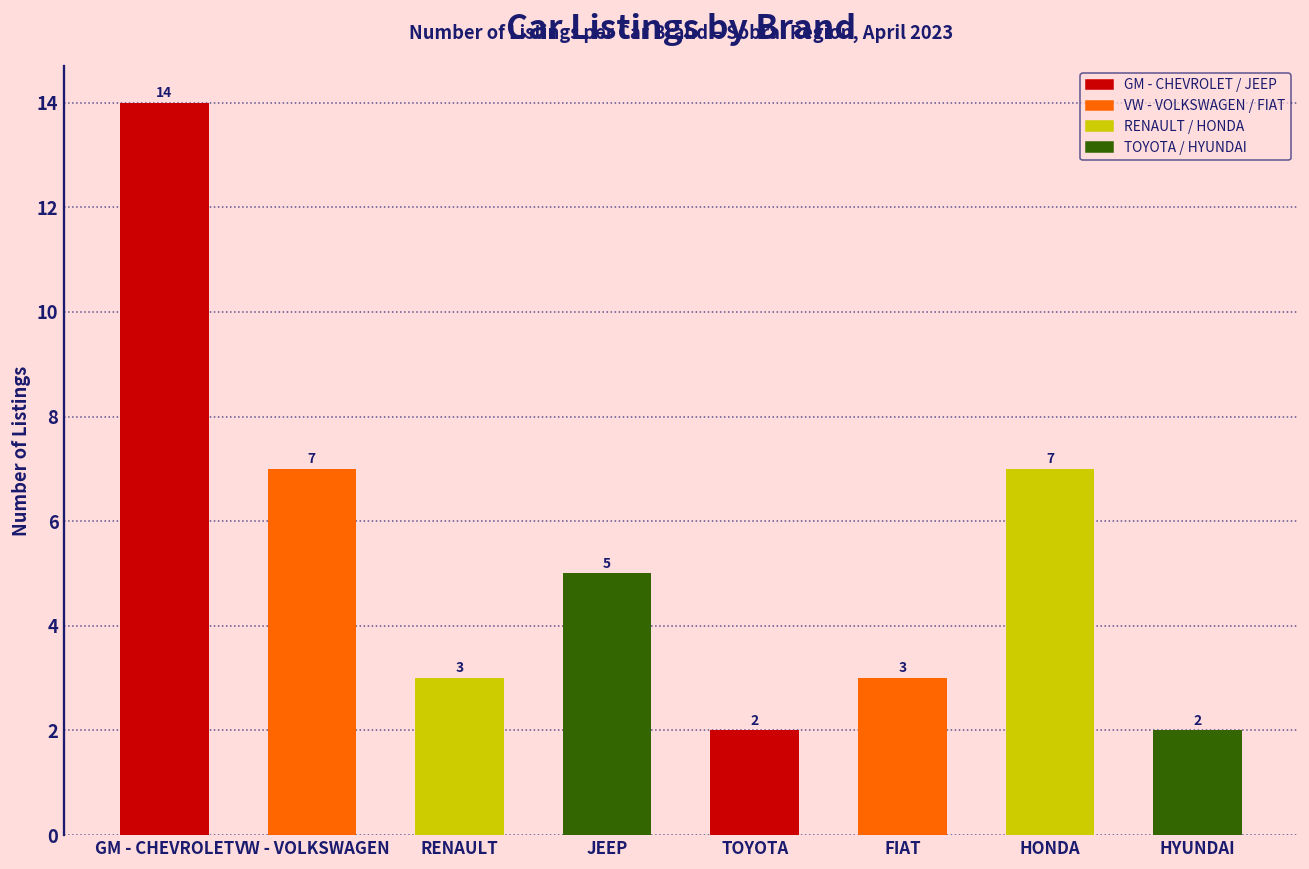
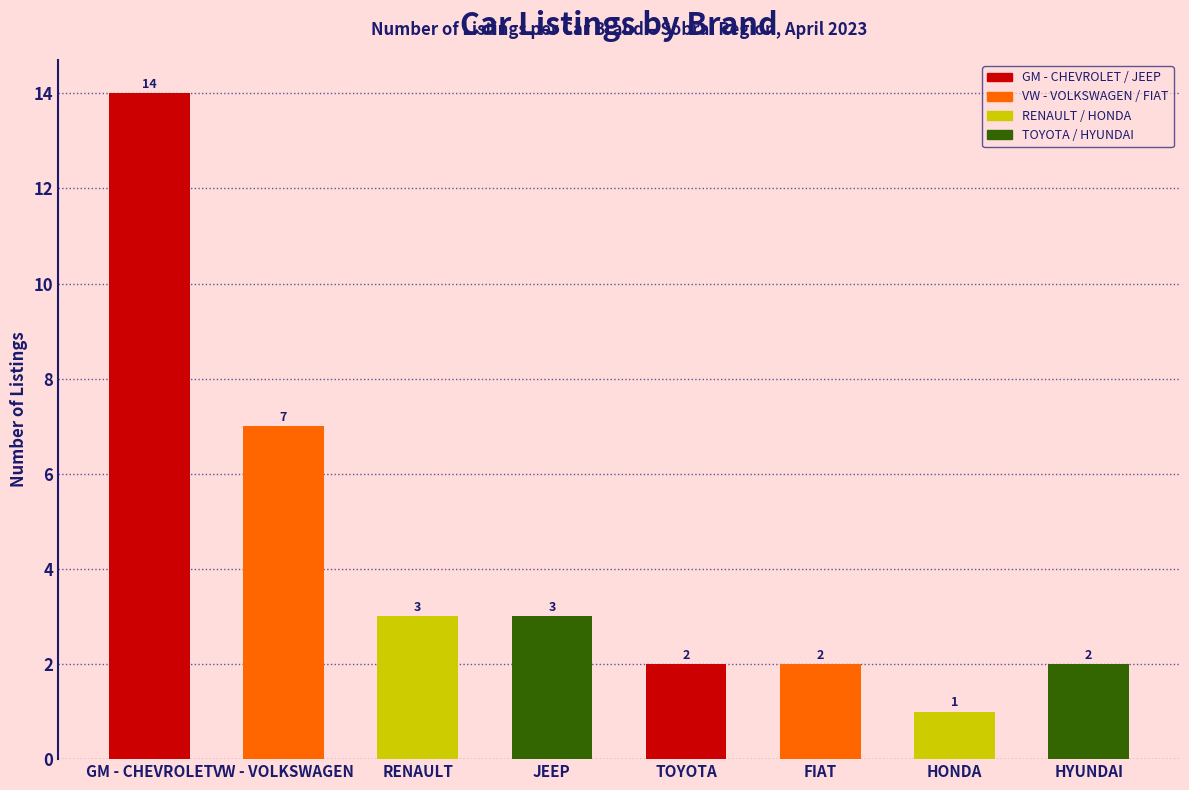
  {
    "GM - CHEVROLET": 14,
    "VW - VOLKSWAGEN": 7,
    "RENAULT": 3,
-   "JEEP": 5,
+   "JEEP": 3,
    "TOYOTA": 2,
-   "FIAT": 3,
-   "HONDA": 7,
+   "FIAT": 2,
+   "HONDA": 1,
    "HYUNDAI": 2
  }
